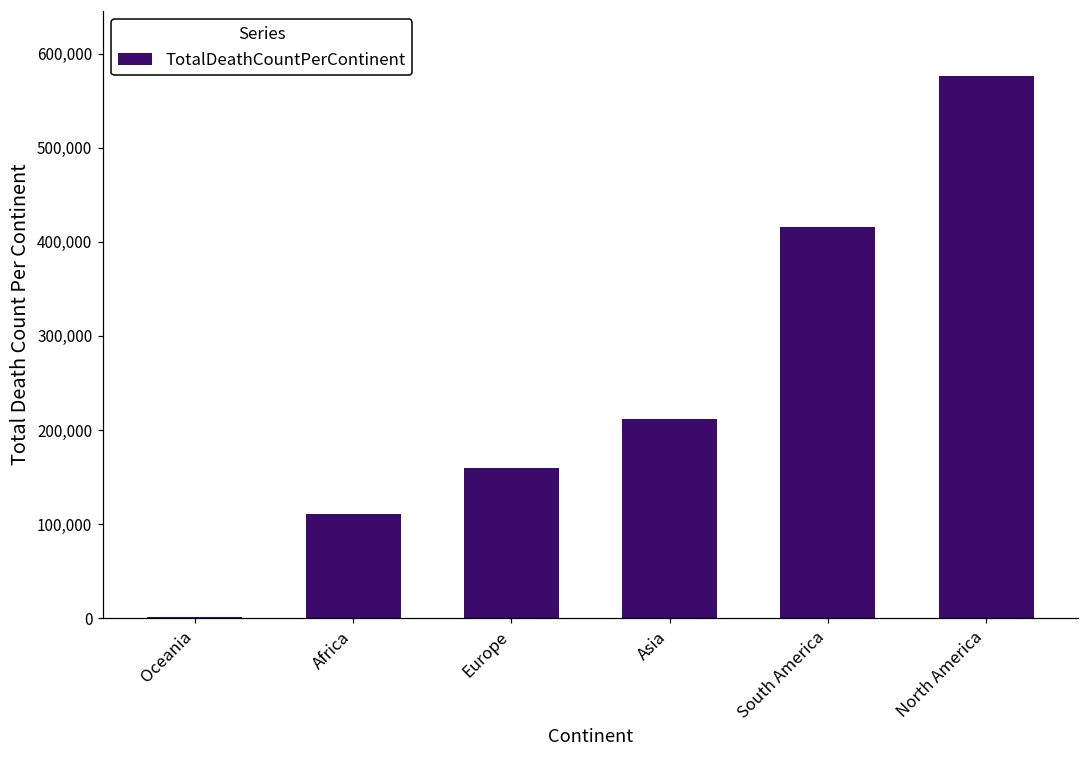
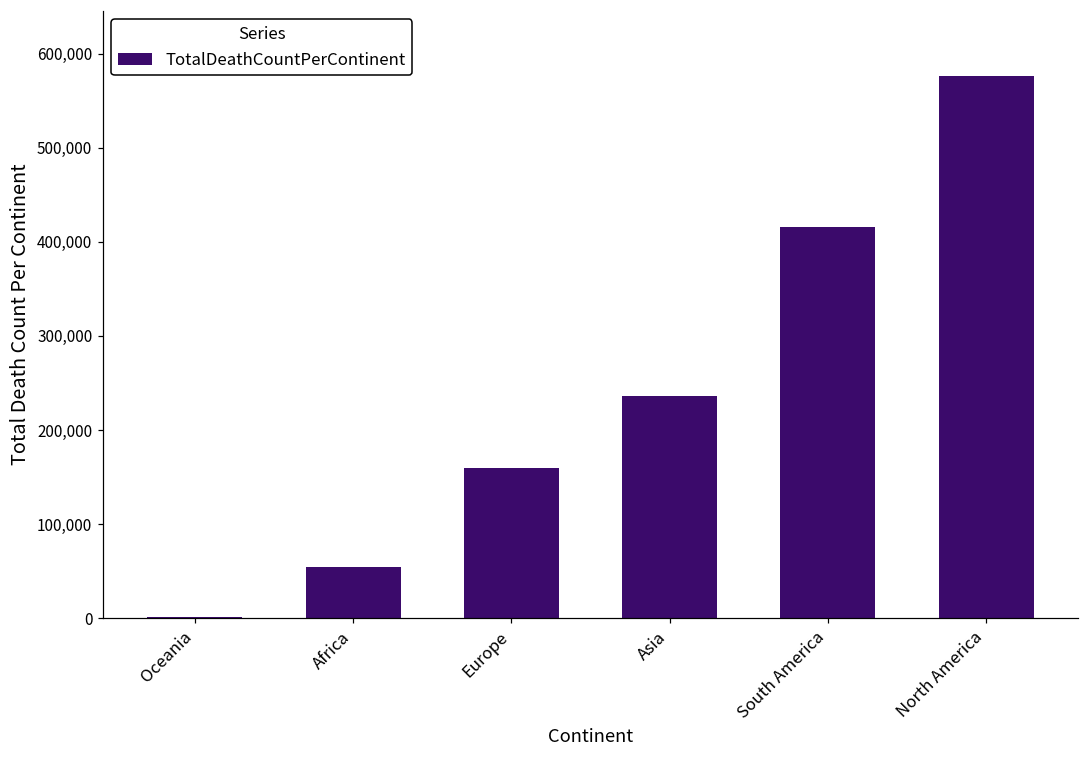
  {
-   "Africa": "110,000",
+   "Africa": "50,000",
    "Europe": "160,000",
-   "Asia": "210,000",
+   "Asia": "240,000",
    "South America": "420,000",
    "North America": "580,000"
  }
